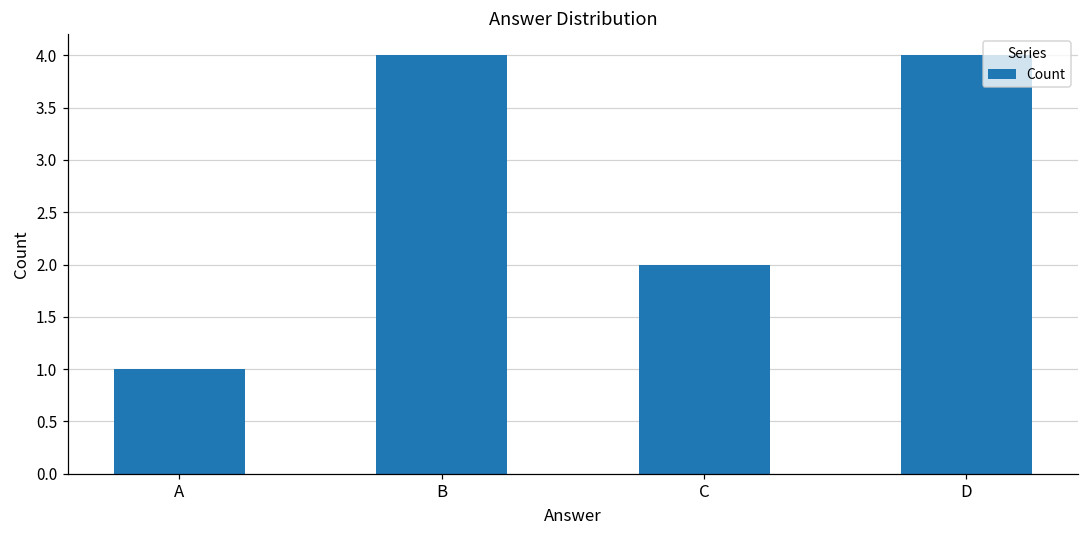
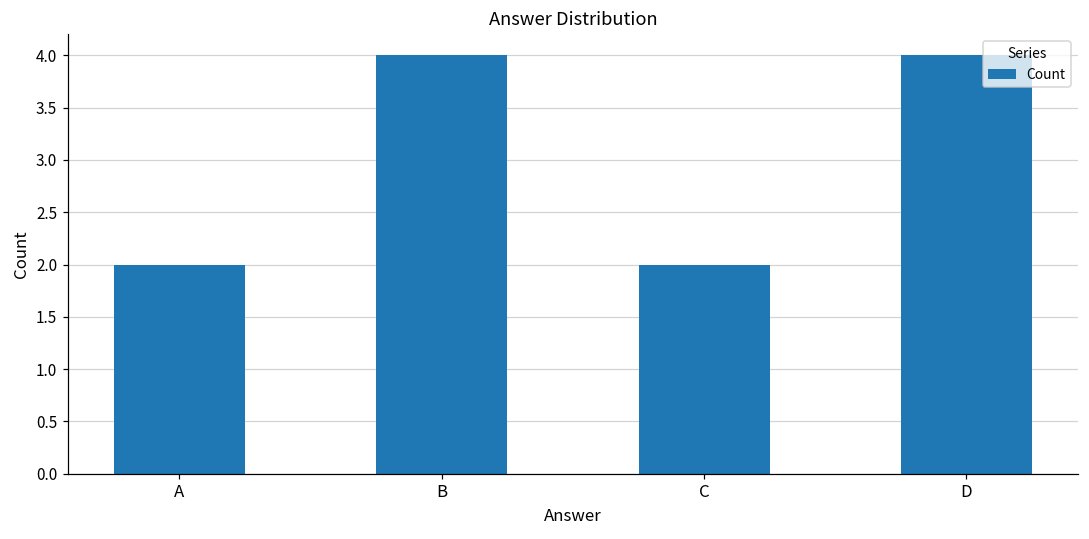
  {
-   "A": 1,
+   "A": 2,
    "B": 4,
    "C": 2,
    "D": 4
  }
